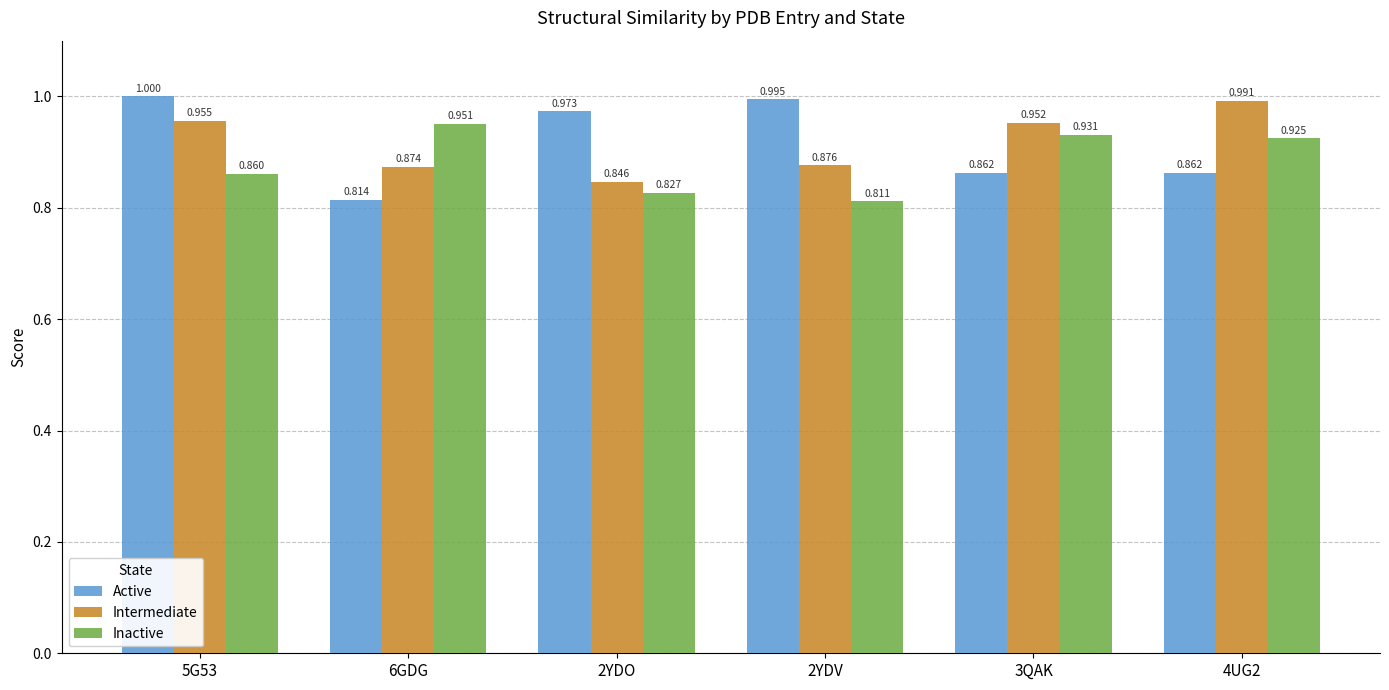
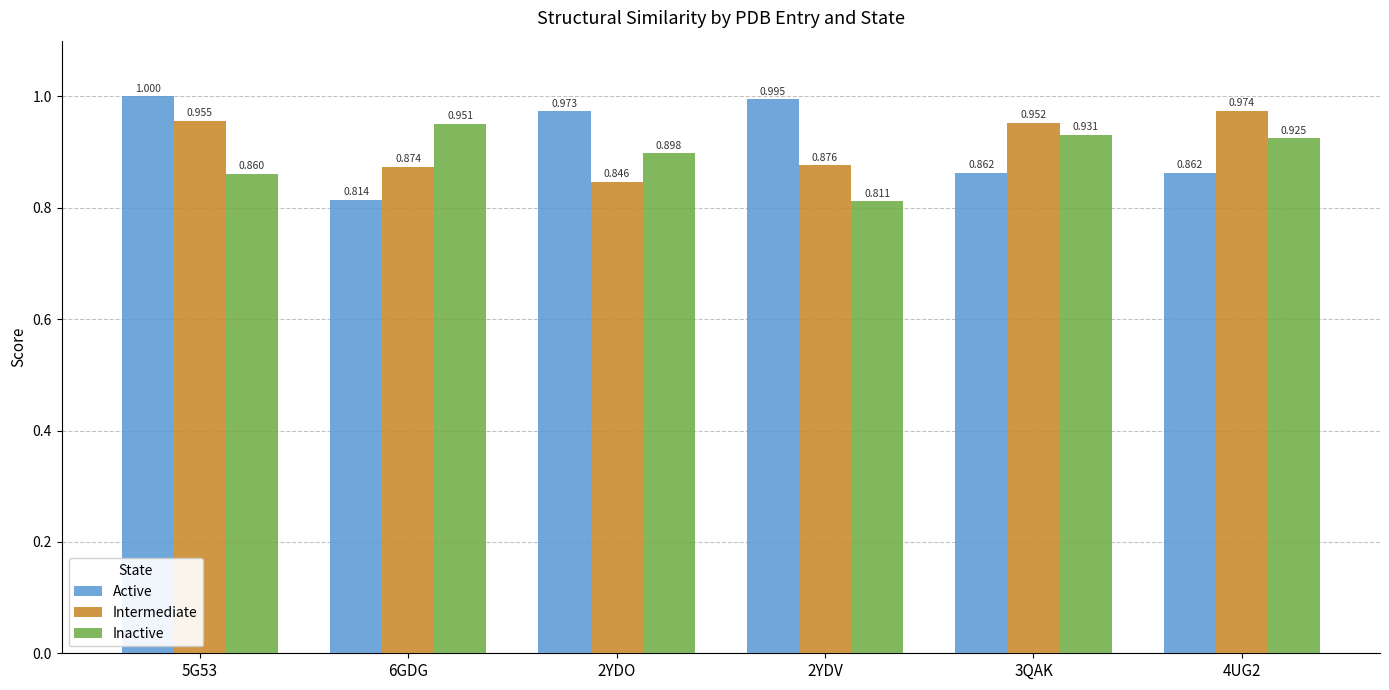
  {
    "Active": {
      "5G53": 1.000,
      "6GDG": 0.814,
      "2YDO": 0.973,
      "2YDV": 0.995,
      "3QAK": 0.862,
      "4UG2": 0.862
    },
    "Intermediate": {
      "5G53": 0.955,
      "6GDG": 0.874,
      "2YDO": 0.846,
      "2YDV": 0.876,
      "3QAK": 0.952,
-     "4UG2": 0.991
+     "4UG2": 0.974
    },
    "Inactive": {
      "5G53": 0.860,
      "6GDG": 0.951,
-     "2YDO": 0.827,
+     "2YDO": 0.898,
      "2YDV": 0.811,
      "3QAK": 0.931,
      "4UG2": 0.925
    }
  }
